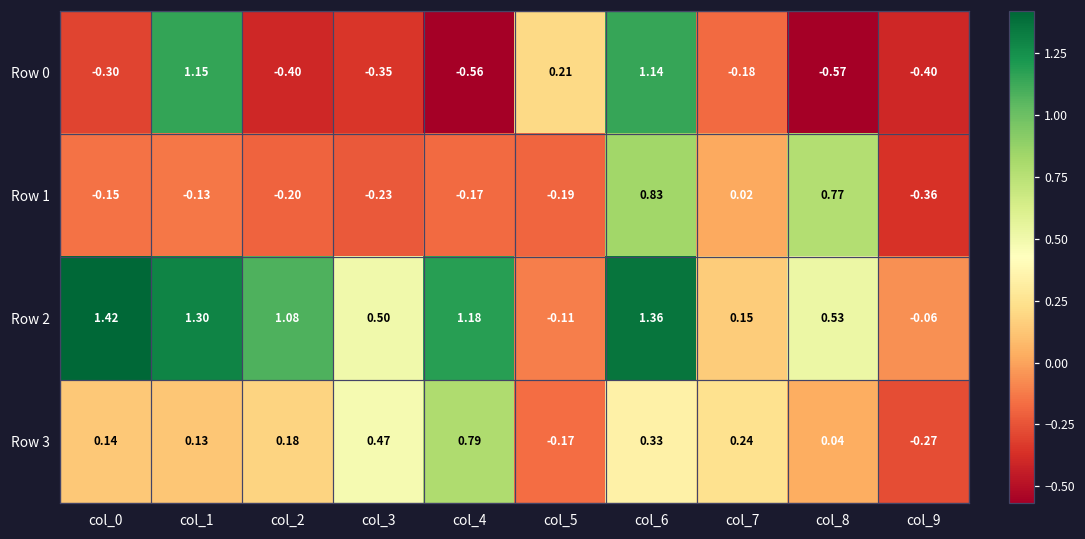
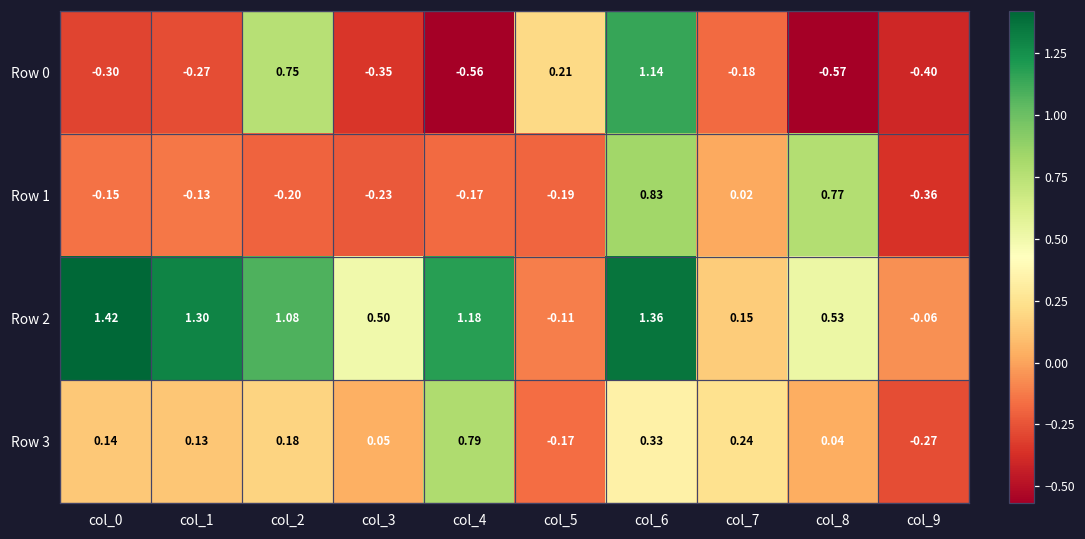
  {
    "Row 0": {
      "col_0": -0.30,
-     "col_1": 1.15,
-     "col_2": -0.40,
+     "col_1": -0.27,
+     "col_2": 0.75,
      "col_3": -0.35,
      "col_4": -0.56,
      "col_5": 0.21,
      "col_6": 1.14,
      "col_7": -0.18,
      "col_8": -0.57,
      "col_9": -0.40
    },
    "Row 1": {
      "col_0": -0.15,
      "col_1": -0.13,
      "col_2": -0.20,
      "col_3": -0.23,
      "col_4": -0.17,
      "col_5": -0.19,
      "col_6": 0.83,
      "col_7": 0.02,
      "col_8": 0.77,
      "col_9": -0.36
    },
    "Row 2": {
      "col_0": 1.42,
      "col_1": 1.30,
      "col_2": 1.08,
      "col_3": 0.50,
      "col_4": 1.18,
      "col_5": -0.11,
      "col_6": 1.36,
      "col_7": 0.15,
      "col_8": 0.53,
      "col_9": -0.06
    },
    "Row 3": {
      "col_0": 0.14,
      "col_1": 0.13,
      "col_2": 0.18,
-     "col_3": 0.47,
+     "col_3": 0.05,
      "col_4": 0.79,
      "col_5": -0.17,
      "col_6": 0.33,
      "col_7": 0.24,
      "col_8": 0.04,
      "col_9": -0.27
    }
  }
